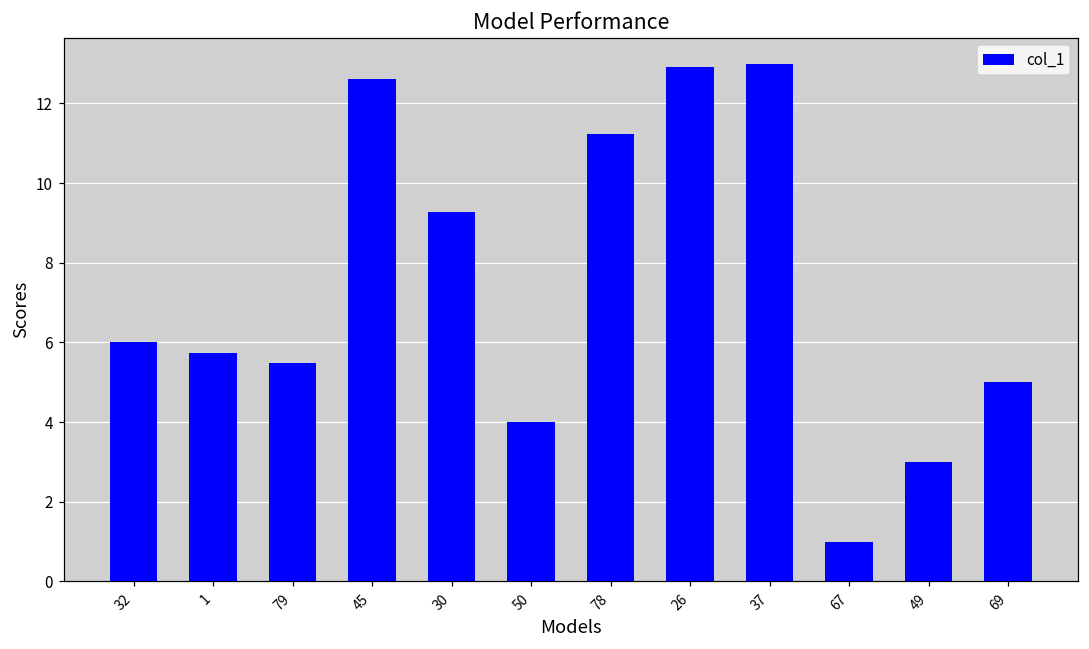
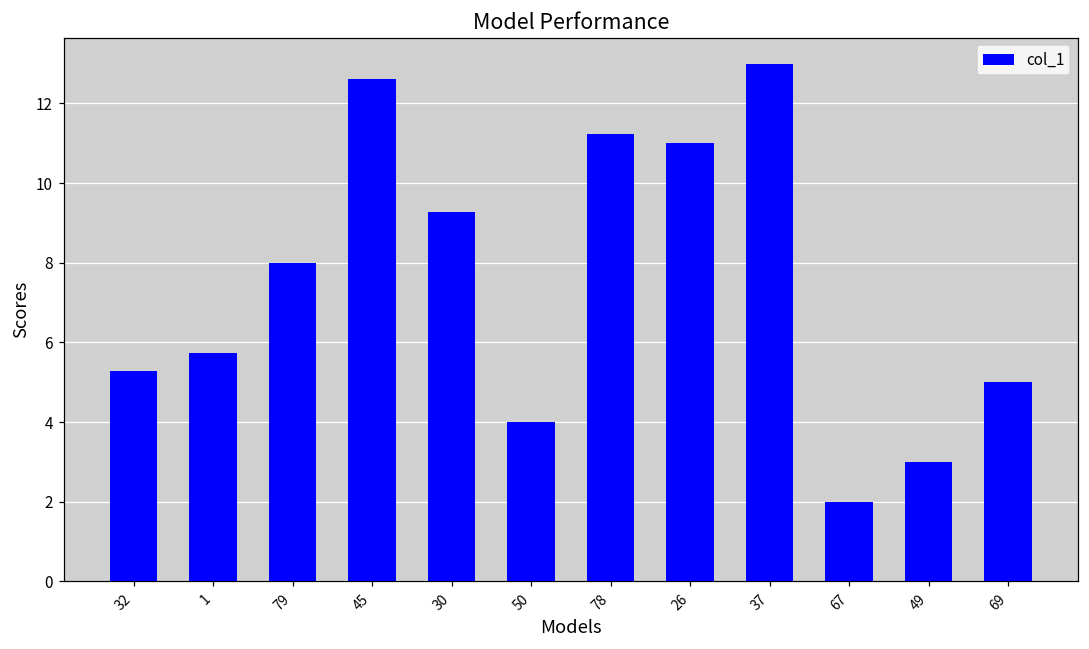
  {
-   "32": 6.0,
+   "32": 5.3,
    "1": 5.7,
-   "79": 5.5,
+   "79": 8.0,
    "45": 12.6,
    "30": 9.3,
    "50": 4.0,
    "78": 11.2,
-   "26": 12.9,
+   "26": 11.0,
    "37": 13.0,
-   "67": 1,
+   "67": 2,
    "49": 3.0,
    "69": 5.0
  }
